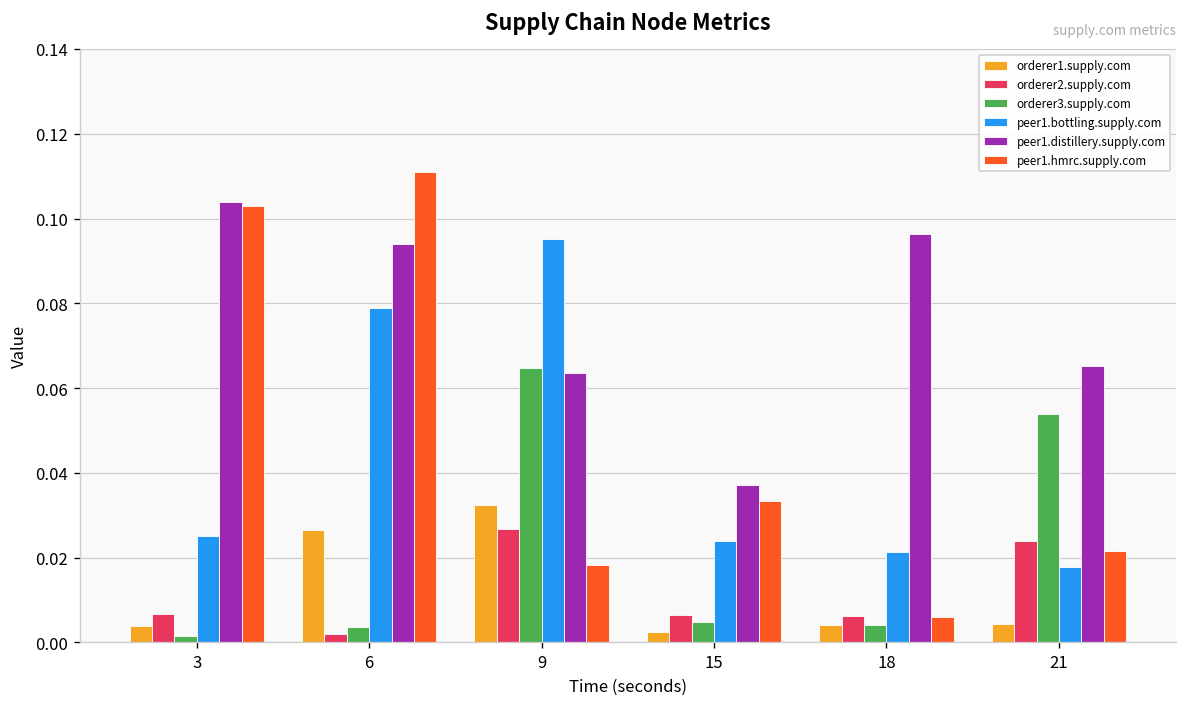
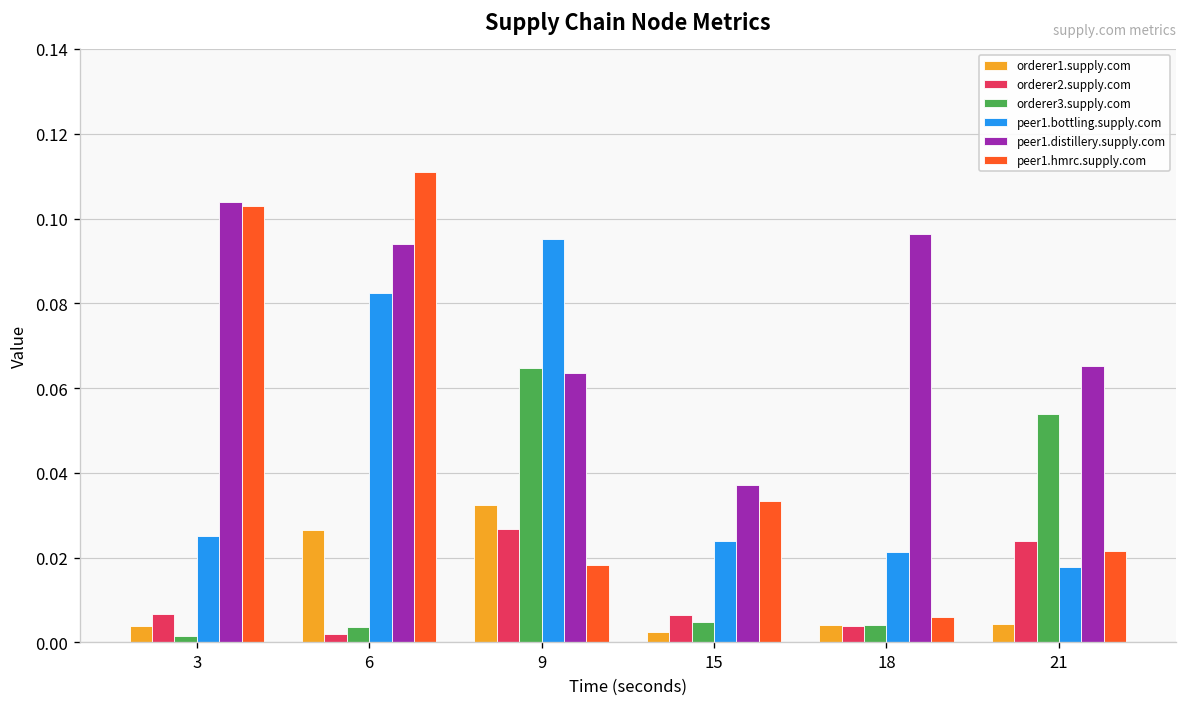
  {
    "orderer1.supply.com": {
      "3": 0.004,
      "6": 0.026,
      "9": 0.032,
      "15": 0.002,
      "18": 0.004,
      "21": 0.004
    },
    "orderer2.supply.com": {
      "3": 0.007,
      "6": 0.002,
      "9": 0.027,
      "15": 0.007,
-     "18": 0.006,
+     "18": 0.004,
      "21": 0.024
    },
    "orderer3.supply.com": {
      "3": 0.002,
      "6": 0.004,
      "9": 0.065,
      "15": 0.005,
      "18": 0.004,
      "21": 0.054
    },
    "peer1.bottling.supply.com": {
      "3": 0.025,
-     "6": 0.079,
+     "6": 0.083,
      "9": 0.095,
      "15": 0.024,
      "18": 0.021,
      "21": 0.018
    },
    "peer1.distillery.supply.com": {
      "3": 0.104,
      "6": 0.094,
      "9": 0.064,
      "15": 0.037,
      "18": 0.096,
      "21": 0.065
    },
    "peer1.hmrc.supply.com": {
      "3": 0.103,
      "6": 0.111,
      "9": 0.018,
      "15": 0.033,
      "18": 0.006,
      "21": 0.022
    }
  }
